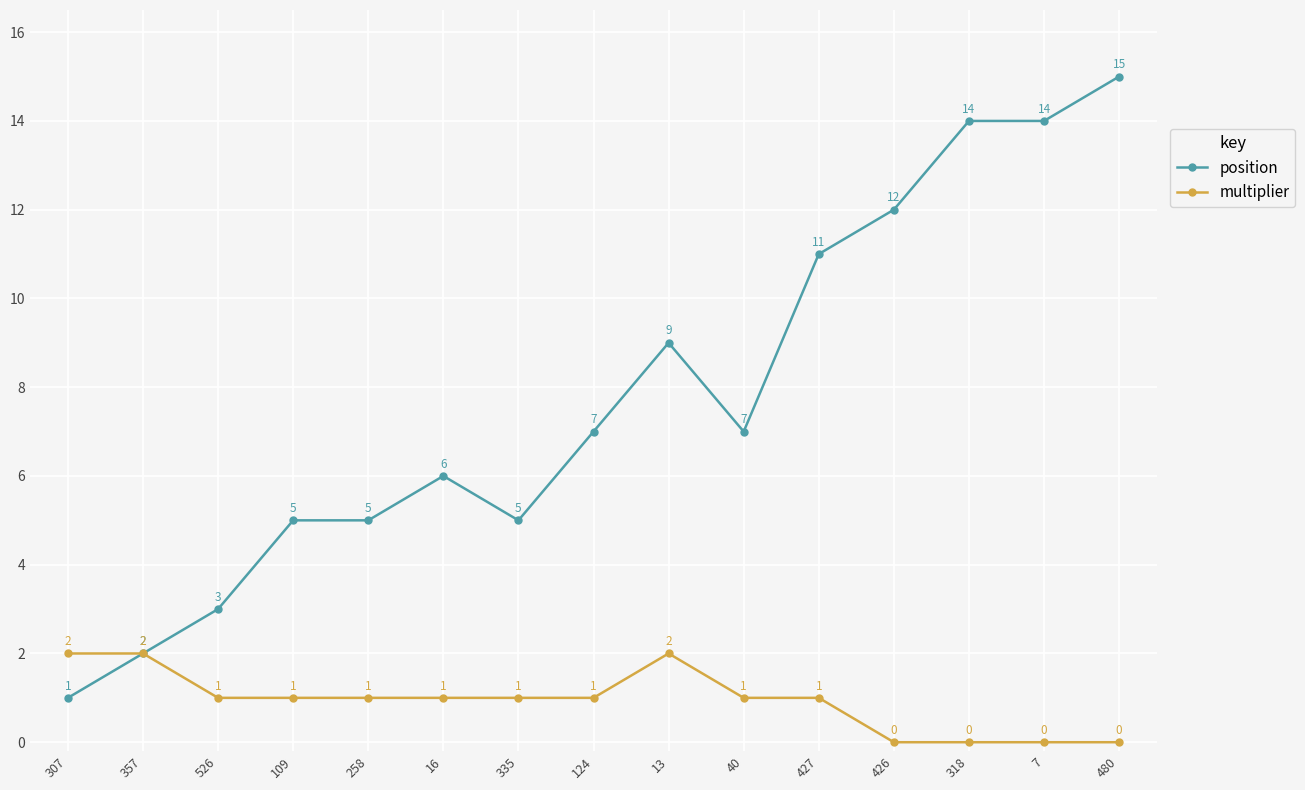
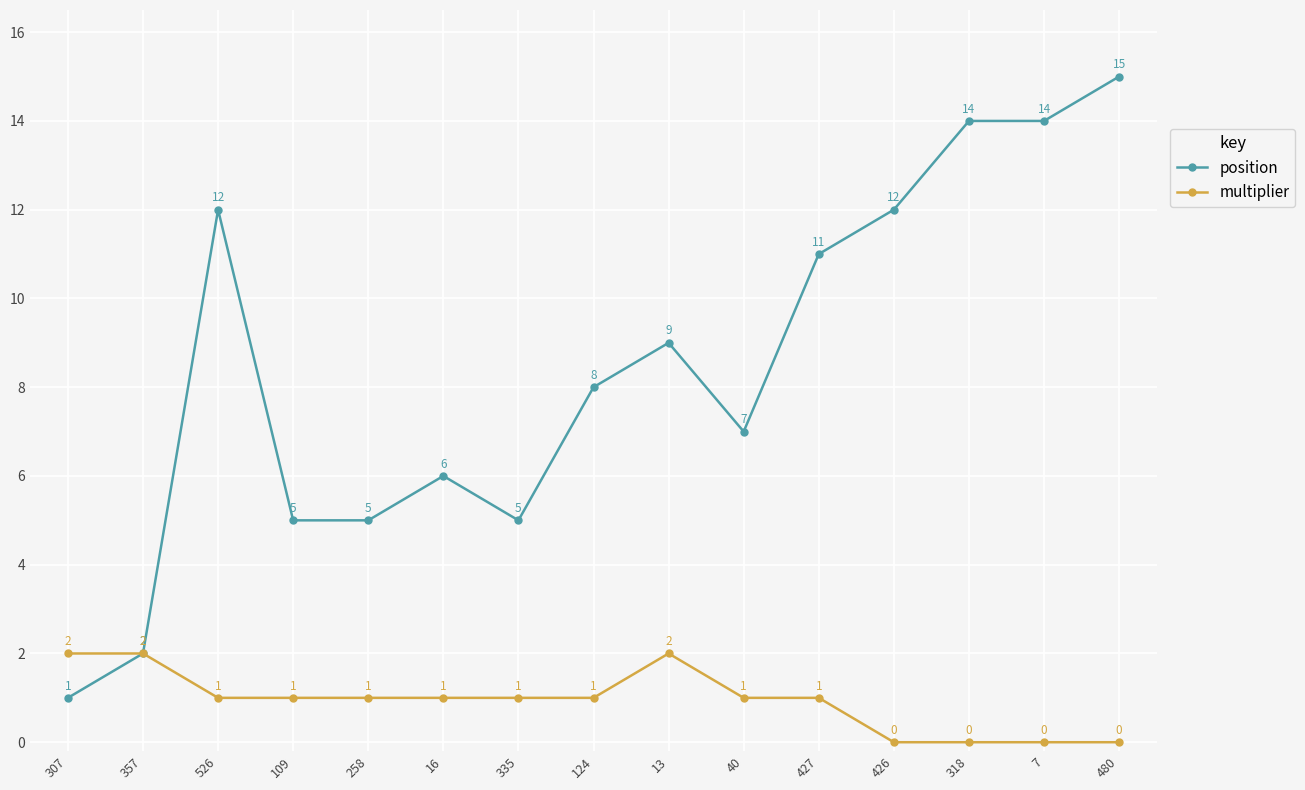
  {
    "position": {
      "307": 1,
-     "526": 3,
+     "526": 12,
      "109": 5,
      "258": 5,
      "16": 6,
      "335": 5,
-     "124": 7,
+     "124": 8,
      "13": 9,
      "40": 7,
      "427": 11,
      "426": 12,
      "318": 14,
      "7": 14,
      "480": 15
    },
    "multiplier": {
      "307": 2,
      "526": 1,
      "109": 1,
      "258": 1,
      "16": 1,
      "335": 1,
      "124": 1,
      "13": 2,
      "40": 1,
      "427": 1,
      "426": 0,
      "318": 0,
      "7": 0,
      "480": 0
    }
  }
